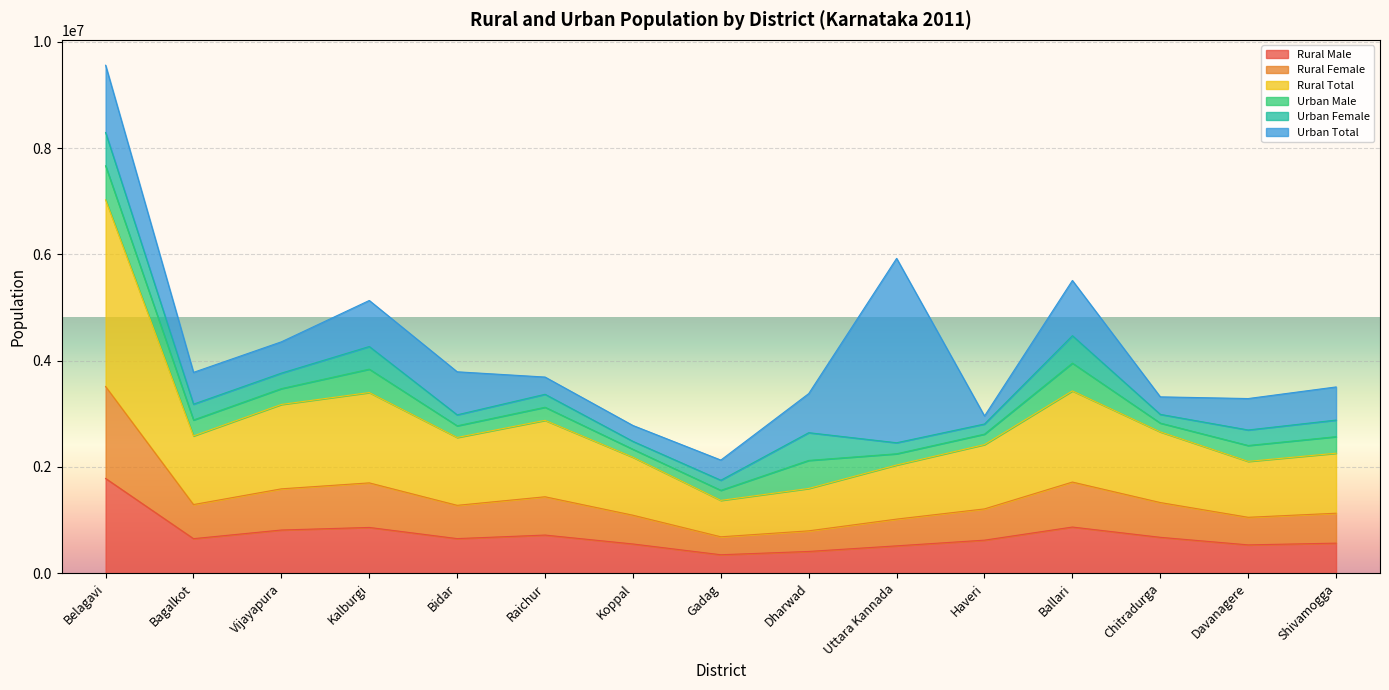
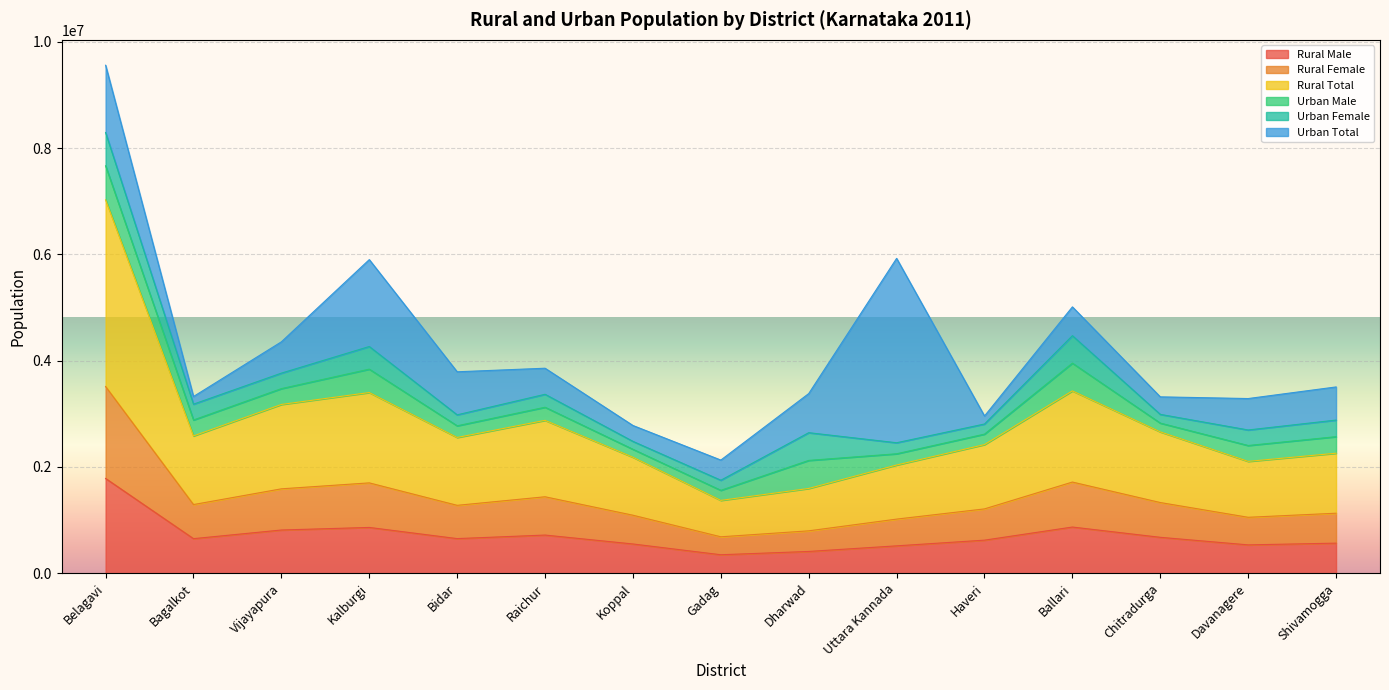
  {
    "Rural Total": {
      "Belagavi": 3500000,
      "Bagalkot": 1300000,
      "Vijayapura": 1600000,
      "Kalburgi": 1700000,
      "Bidar": 1300000,
      "Raichur": 1400000,
      "Koppal": 1100000,
      "Gadag": 700000,
      "Dharwad": 800000,
      "Uttara Kannada": 1000000,
      "Haveri": 1200000,
      "Ballari": 1700000,
      "Chitradurga": 1300000,
      "Davanagere": 1100000,
      "Shivamogga": 1100000
    },
    "Urban Total": {
      "Belagavi": 1300000,
-     "Bagalkot": 600000,
+     "Bagalkot": 100000,
      "Vijayapura": 600000,
-     "Kalburgi": 900000,
+     "Kalburgi": 1600000,
      "Bidar": 800000,
-     "Raichur": 300000,
+     "Raichur": 500000,
      "Koppal": 300000,
      "Gadag": 400000,
      "Dharwad": 700000,
      "Uttara Kannada": 3500000,
      "Haveri": 200000,
-     "Ballari": 1000000,
+     "Ballari": 500000,
      "Chitradurga": 300000,
      "Davanagere": 600000,
      "Shivamogga": 600000
    }
  }
